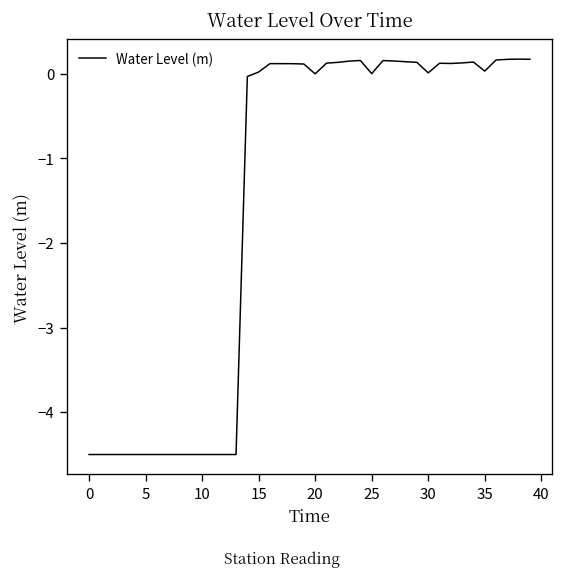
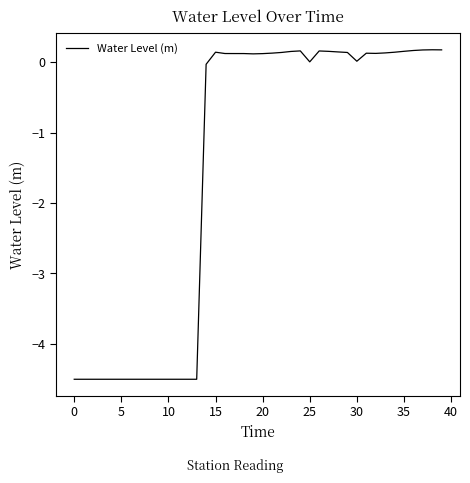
  {
    "0": -4.5,
    "5": -4.5,
    "10": -4.5,
-   "15": 0.0,
-   "20": 0.0,
+   "15": 0.1,
+   "20": 0.1,
    "25": 0.0,
    "30": 0.0,
-   "35": 0.0
+   "35": 0.2
  }
